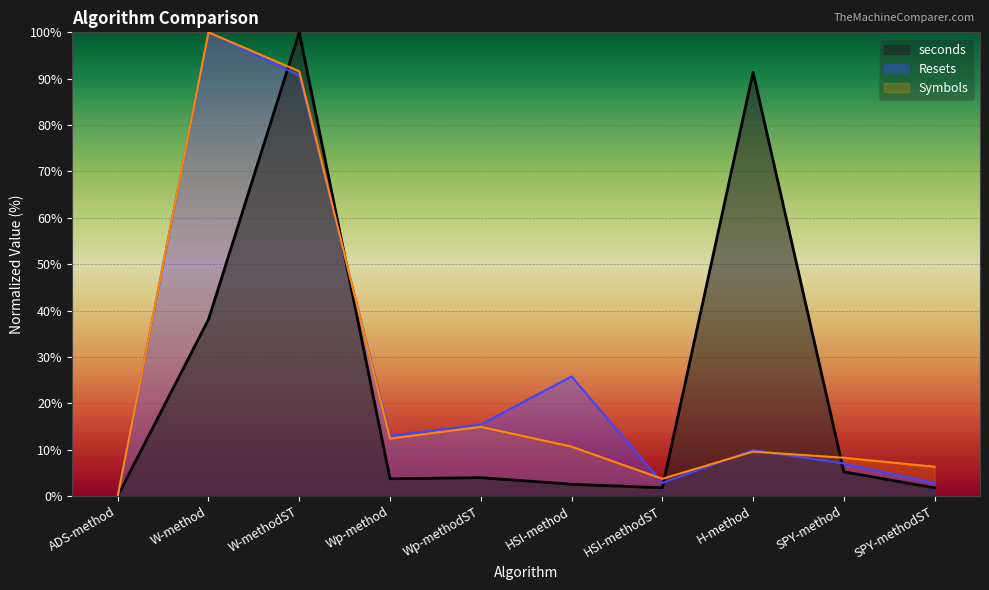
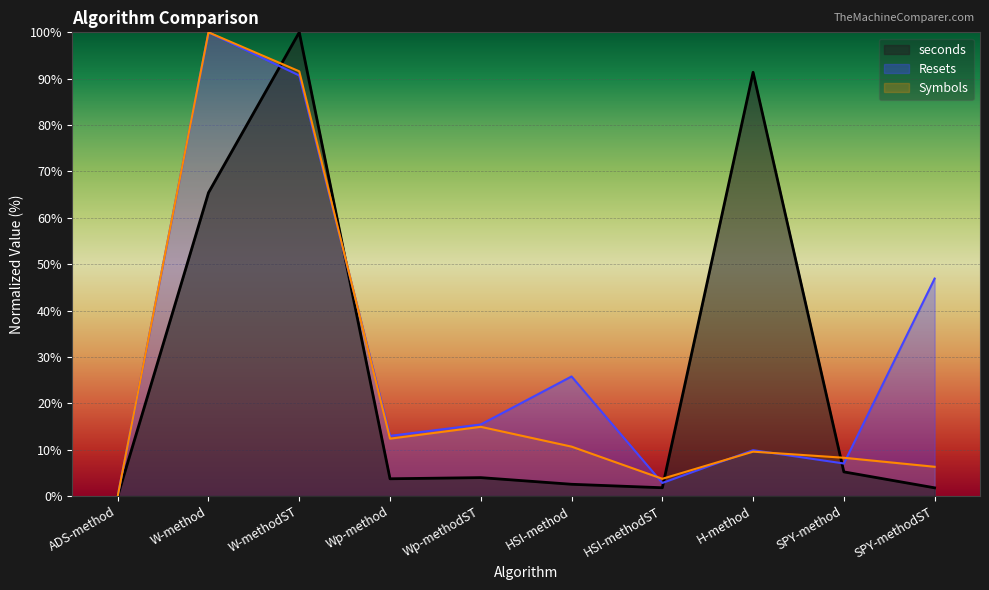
  {
    "seconds": {
-     "W-method": "38%",
+     "W-method": "65%",
      "W-methodST": "100%",
      "Wp-method": "4%",
      "Wp-methodST": "4%",
      "HSI-method": "3%",
      "HSI-methodST": "2%",
      "H-method": "91%",
      "SPY-method": "5%",
      "SPY-methodST": "2%"
    },
    "Resets": {
      "W-methodST": "91%",
      "Wp-method": "13%",
      "HSI-method": "26%",
      "HSI-methodST": "3%",
      "SPY-method": "7%",
-     "SPY-methodST": "3%"
+     "SPY-methodST": "47%"
    },
    "Symbols": {
      "W-methodST": "92%",
      "Wp-method": "12%",
      "HSI-method": "11%",
      "HSI-methodST": "4%",
      "SPY-method": "8%",
      "SPY-methodST": "6%"
    }
  }
